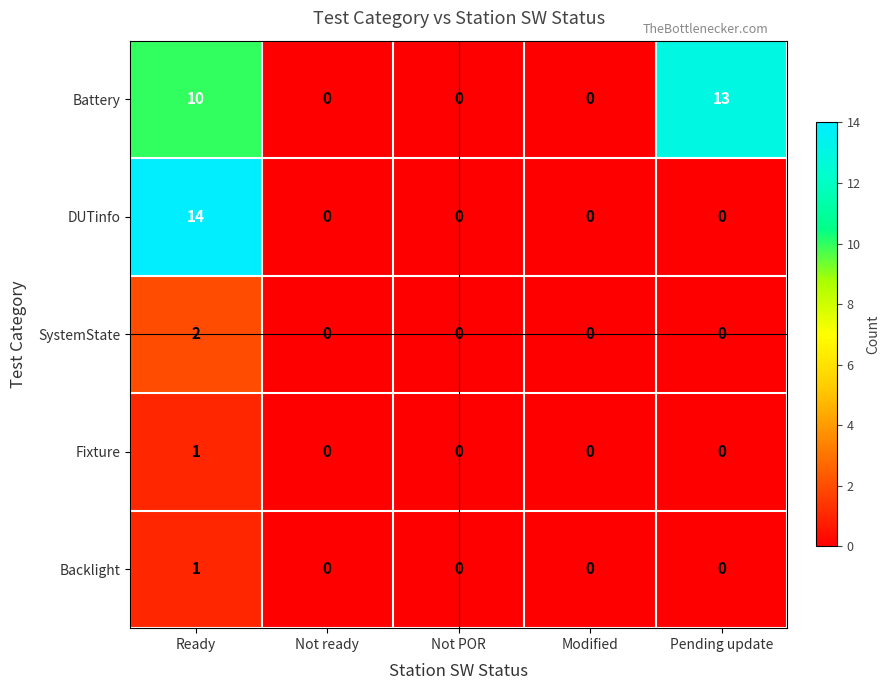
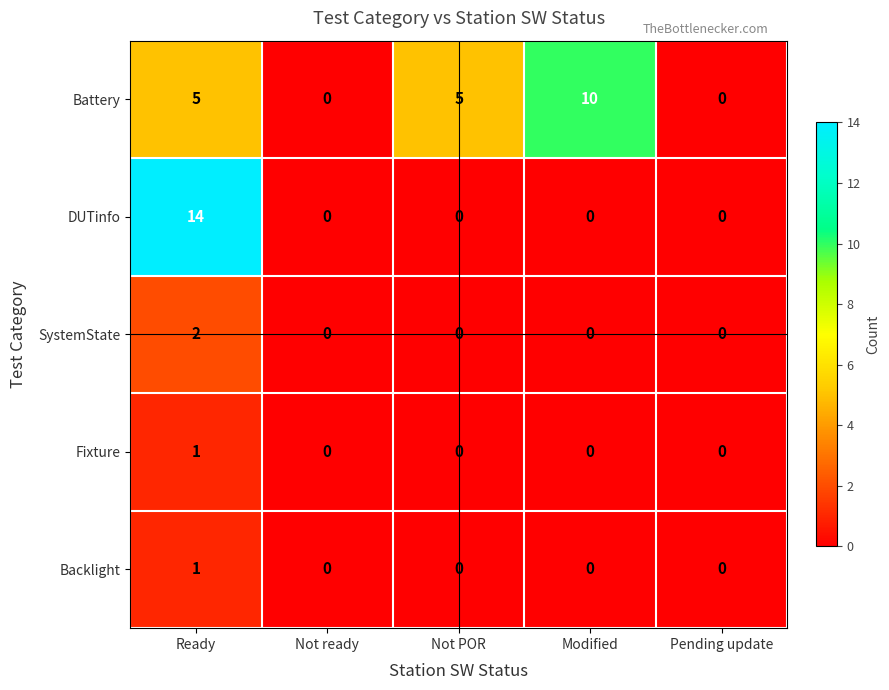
  {
    "Battery": {
-     "Ready": 10,
+     "Ready": 5,
      "Not ready": 0,
-     "Not POR": 0,
-     "Modified": 0,
-     "Pending update": 13
+     "Not POR": 5,
+     "Modified": 10,
+     "Pending update": 0
    },
    "DUTinfo": {
      "Ready": 14,
      "Not ready": 0,
      "Not POR": 0,
      "Modified": 0,
      "Pending update": 0
    },
    "SystemState": {
      "Ready": 2,
      "Not ready": 0,
      "Not POR": 0,
      "Modified": 0,
      "Pending update": 0
    },
    "Fixture": {
      "Ready": 1,
      "Not ready": 0,
      "Not POR": 0,
      "Modified": 0,
      "Pending update": 0
    },
    "Backlight": {
      "Ready": 1,
      "Not ready": 0,
      "Not POR": 0,
      "Modified": 0,
      "Pending update": 0
    }
  }
